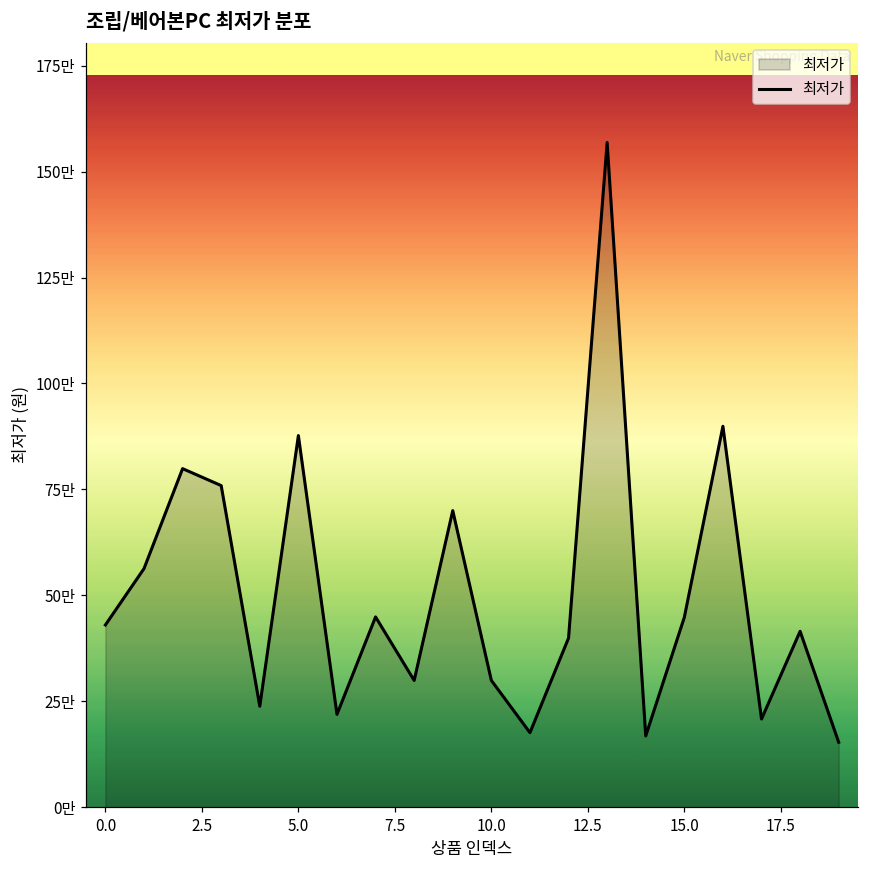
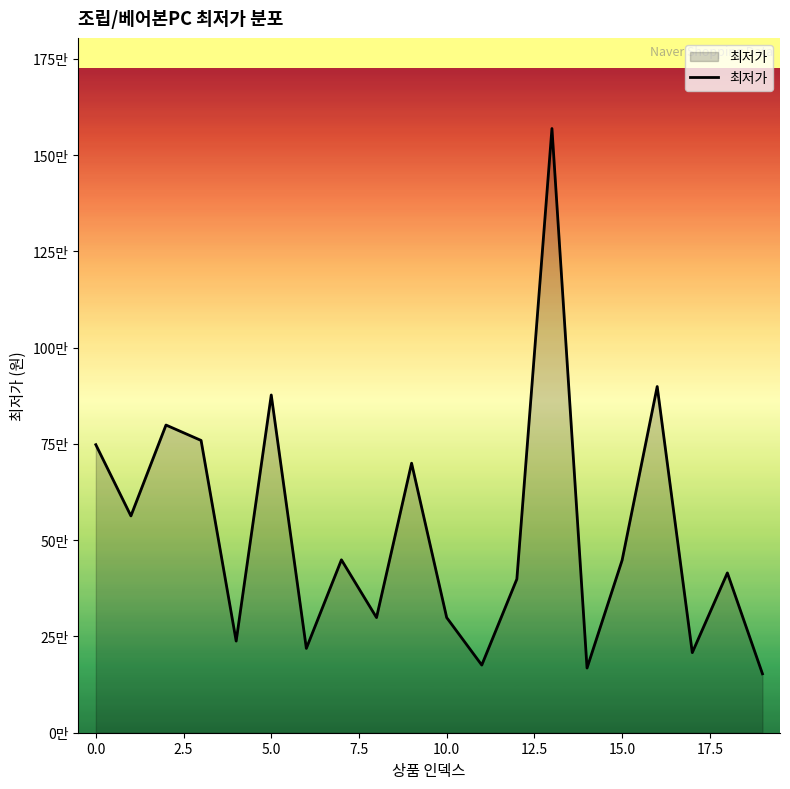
  {
-   "0.0": "43만",
+   "0.0": "75만",
    "5.0": "88만",
    "10.0": "30만",
    "15.0": "45만"
  }
